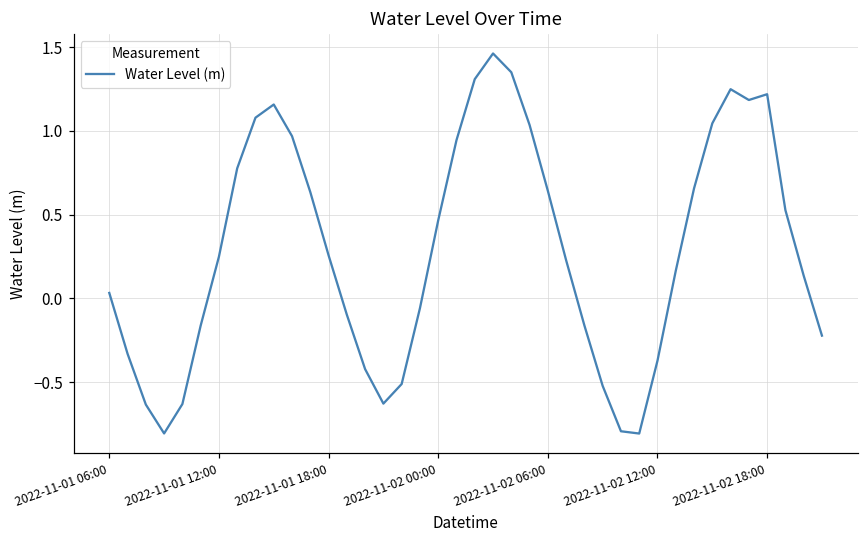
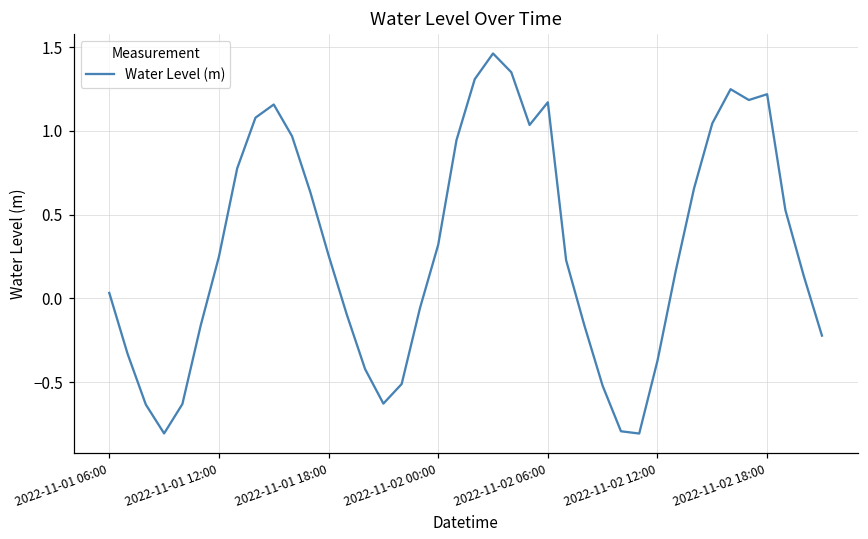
  {
    "2022-11-01 06:00": 0.03,
    "2022-11-01 12:00": 0.25,
    "2022-11-01 18:00": 0.26,
-   "2022-11-02 00:00": 0.47,
-   "2022-11-02 06:00": 0.64,
+   "2022-11-02 00:00": 0.32,
+   "2022-11-02 06:00": 1.17,
    "2022-11-02 12:00": -0.37,
    "2022-11-02 18:00": 1.22
  }
